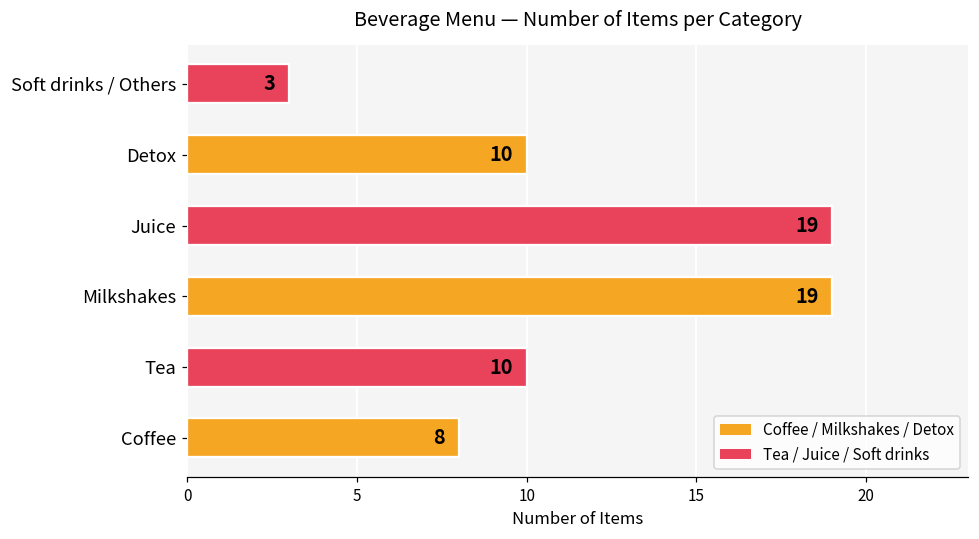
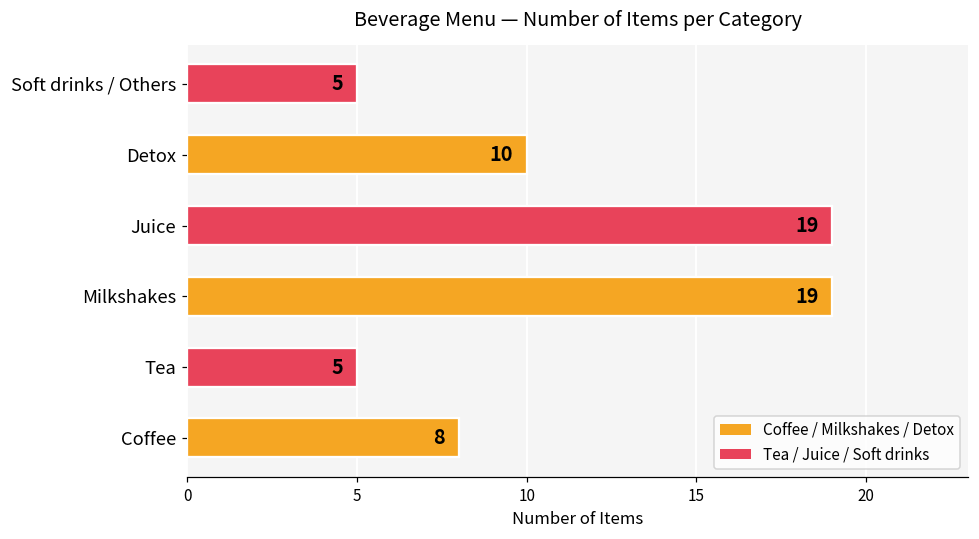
  {
-   "Soft drinks / Others": 3,
+   "Soft drinks / Others": 5,
    "Detox": 10,
    "Juice": 19,
    "Milkshakes": 19,
-   "Tea": 10,
+   "Tea": 5,
    "Coffee": 8
  }
